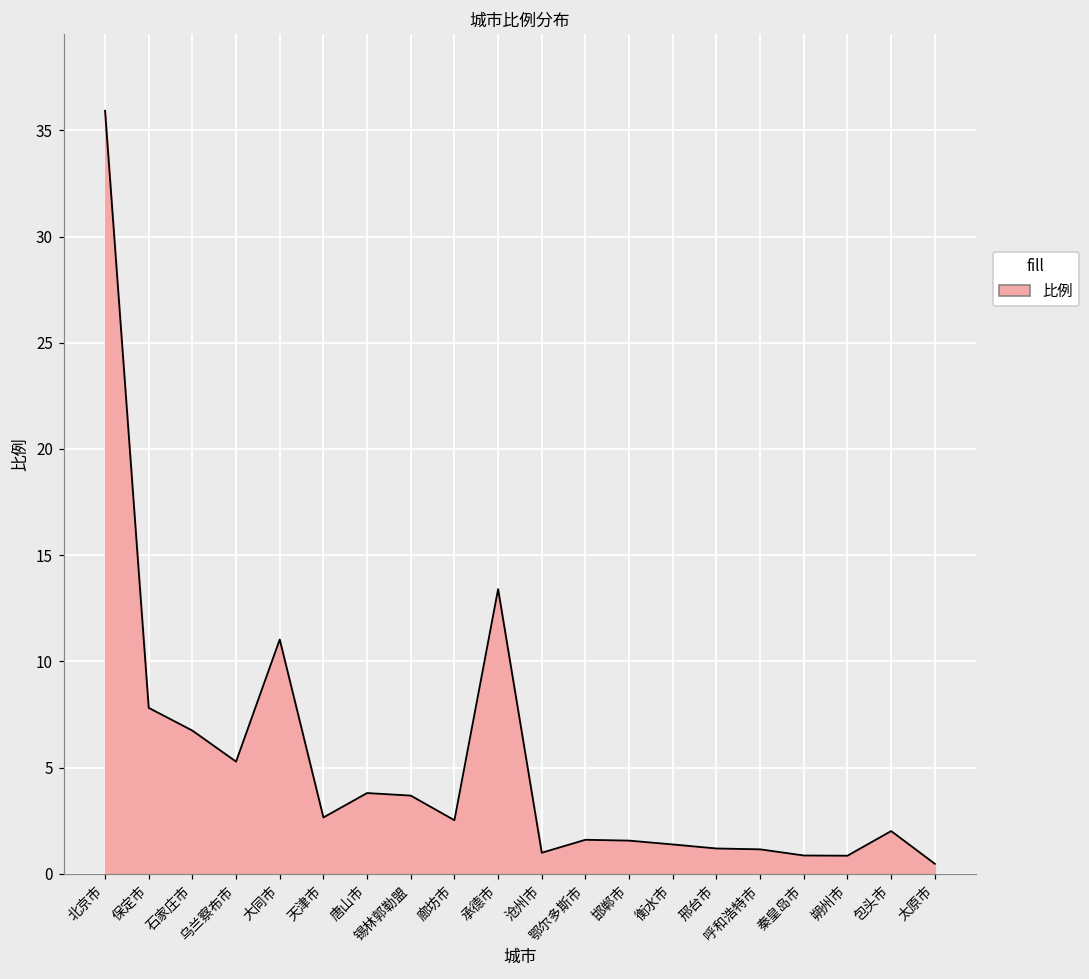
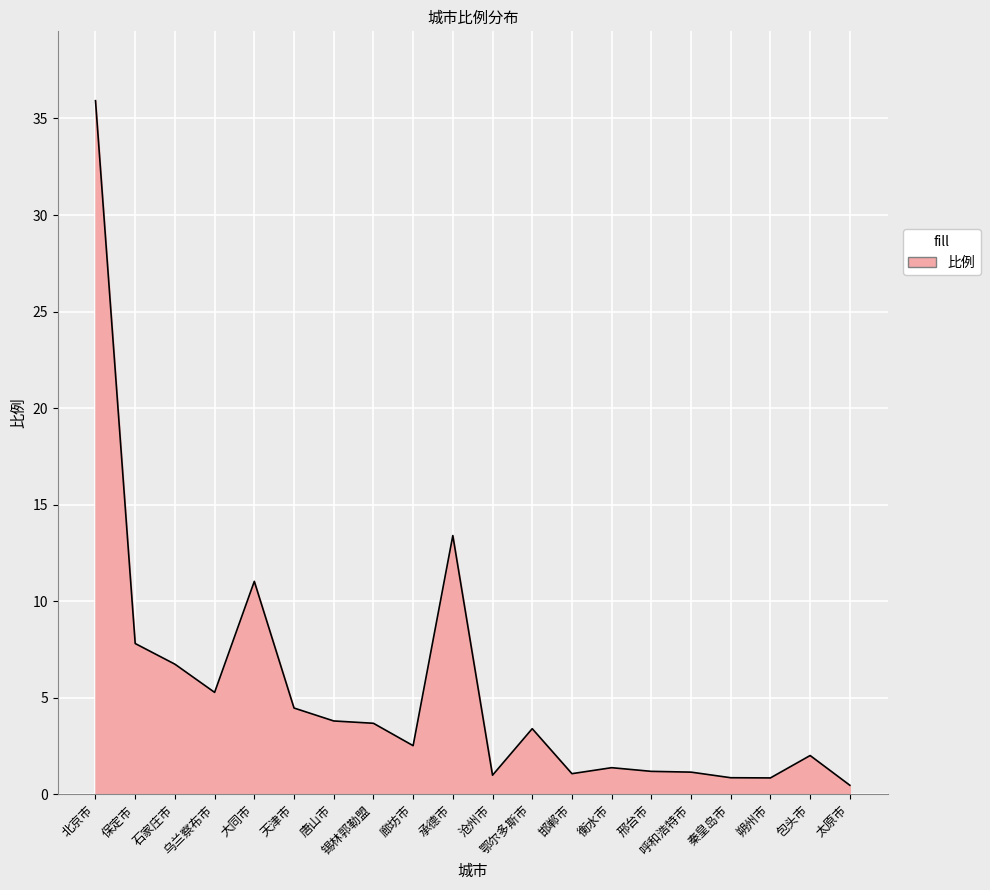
  {
    "北京市": 35.9,
    "保定市": 7.8,
    "石家庄市": 6.7,
    "乌兰察布市": 5.3,
    "大同市": 11.0,
-   "天津市": 2.7,
+   "天津市": 4.5,
    "唐山市": 3.8,
    "锡林郭勒盟": 3.7,
    "廊坊市": 2.5,
    "承德市": 13.4,
    "沧州市": 1.0,
-   "鄂尔多斯市": 1.6,
-   "邯郸市": 1.6,
+   "鄂尔多斯市": 3.4,
+   "邯郸市": 1.1,
    "衡水市": 1.4,
    "邢台市": 1.2,
    "呼和浩特市": 1.2,
    "秦皇岛市": 0.9,
    "朔州市": 0.9,
    "包头市": 2.0,
    "太原市": 0.5
  }
